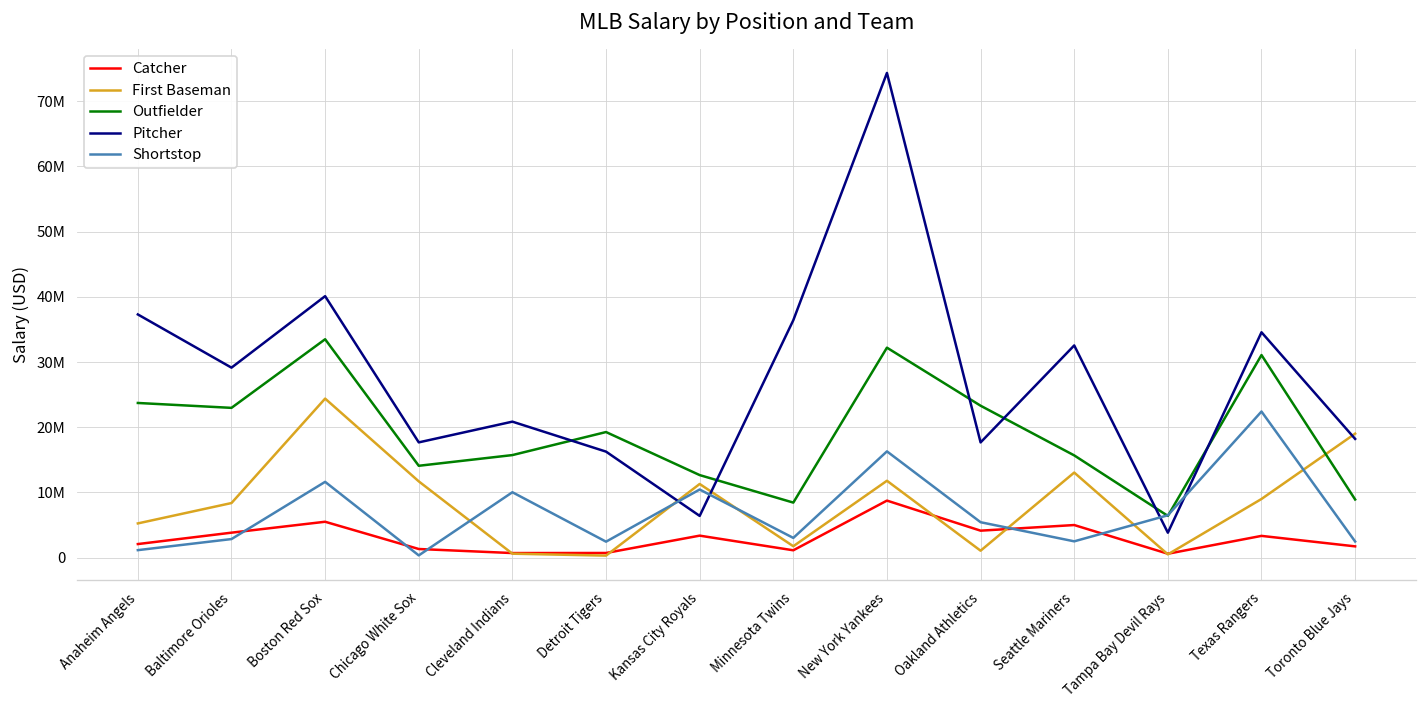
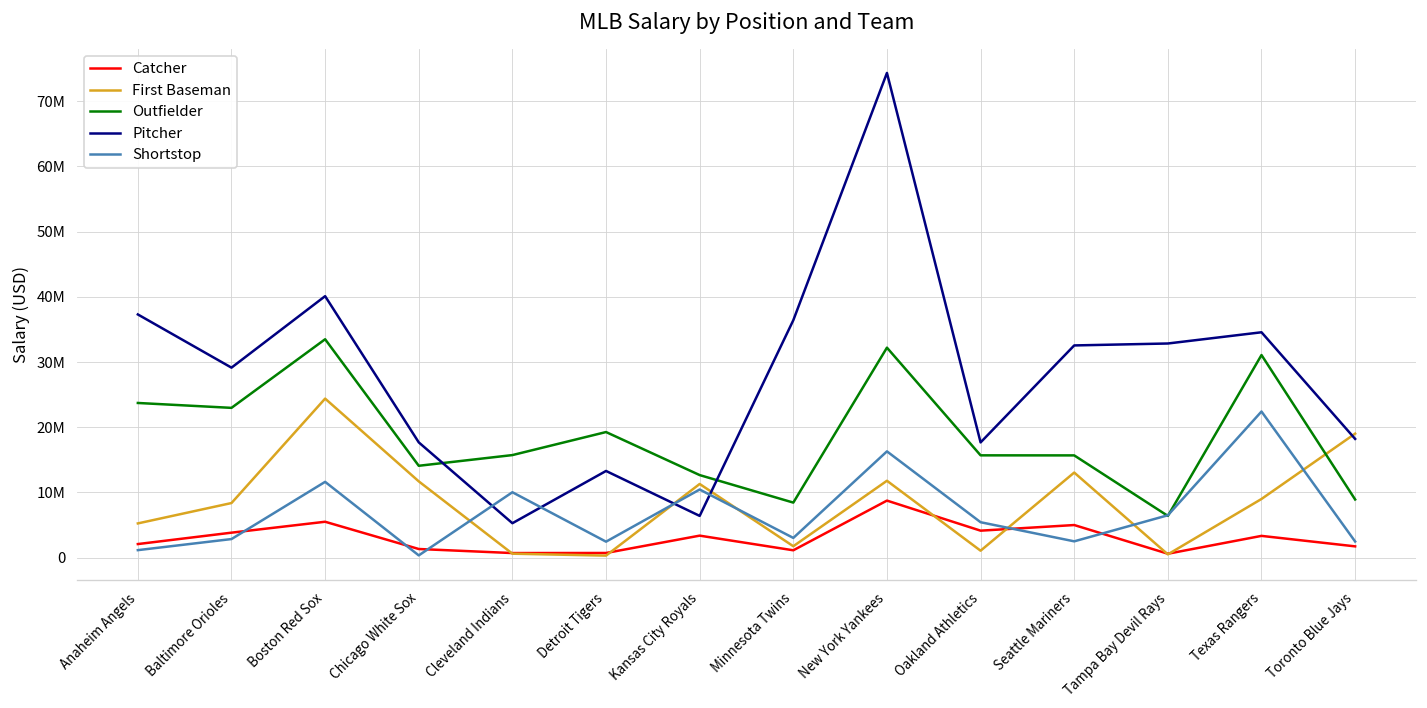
  {
    "Catcher": {
      "Anaheim Angels": 2000000,
      "Baltimore Orioles": 4000000,
      "Boston Red Sox": 6000000,
      "Chicago White Sox": 1000000,
      "Kansas City Royals": 3000000,
      "Minnesota Twins": 1000000,
      "New York Yankees": 9000000,
      "Oakland Athletics": 4000000,
      "Seattle Mariners": 5000000,
      "Texas Rangers": 3000000,
      "Toronto Blue Jays": 2000000
    },
    "First Baseman": {
      "Anaheim Angels": 5000000,
      "Baltimore Orioles": 8000000,
      "Boston Red Sox": 24000000,
      "Chicago White Sox": 12000000,
      "Kansas City Royals": 11000000,
      "Minnesota Twins": 2000000,
      "New York Yankees": 12000000,
      "Oakland Athletics": 1000000,
      "Seattle Mariners": 13000000,
      "Texas Rangers": 9000000,
      "Toronto Blue Jays": 19000000
    },
    "Outfielder": {
      "Anaheim Angels": 24000000,
      "Baltimore Orioles": 23000000,
      "Boston Red Sox": 34000000,
      "Chicago White Sox": 14000000,
      "Cleveland Indians": 16000000,
      "Detroit Tigers": 19000000,
      "Kansas City Royals": 13000000,
      "Minnesota Twins": 8000000,
      "New York Yankees": 32000000,
-     "Oakland Athletics": 23000000,
+     "Oakland Athletics": 16000000,
      "Seattle Mariners": 16000000,
      "Texas Rangers": 31000000,
      "Toronto Blue Jays": 9000000
    },
    "Pitcher": {
      "Anaheim Angels": 37000000,
      "Baltimore Orioles": 29000000,
      "Boston Red Sox": 40000000,
      "Chicago White Sox": 18000000,
-     "Cleveland Indians": 21000000,
-     "Detroit Tigers": 16000000,
+     "Cleveland Indians": 5000000,
+     "Detroit Tigers": 13000000,
      "Kansas City Royals": 6000000,
      "Minnesota Twins": 36000000,
      "New York Yankees": 74000000,
      "Oakland Athletics": 18000000,
      "Seattle Mariners": 33000000,
-     "Tampa Bay Devil Rays": 4000000,
+     "Tampa Bay Devil Rays": 33000000,
      "Texas Rangers": 35000000,
      "Toronto Blue Jays": 18000000
    },
    "Shortstop": {
      "Anaheim Angels": 1000000,
      "Baltimore Orioles": 3000000,
      "Boston Red Sox": 12000000,
      "Chicago White Sox": 0,
      "Cleveland Indians": 10000000,
      "Detroit Tigers": 2000000,
      "Kansas City Royals": 10000000,
      "Minnesota Twins": 3000000,
      "New York Yankees": 16000000,
      "Oakland Athletics": 5000000,
      "Seattle Mariners": 3000000,
      "Texas Rangers": 22000000,
      "Toronto Blue Jays": 2000000
    }
  }
